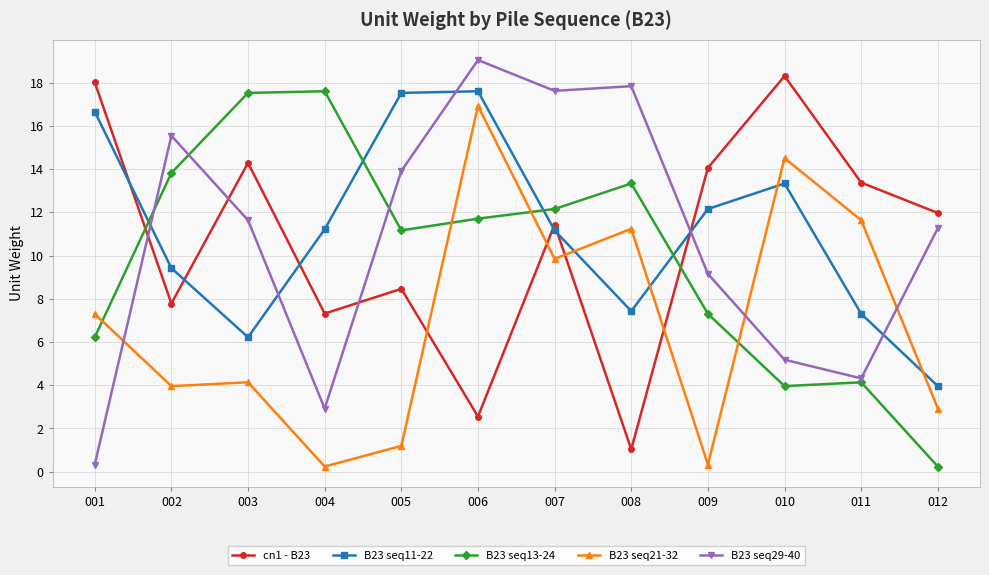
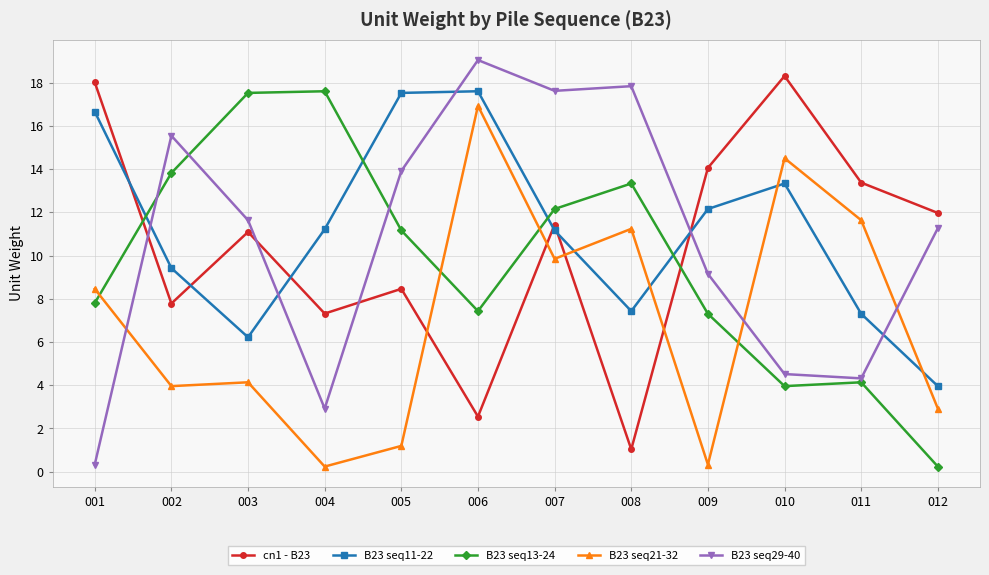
  {
    "cn1 - B23": {
      "001": 18.0,
      "002": 7.8,
-     "003": 14.3,
+     "003": 11.1,
      "004": 7.3,
      "005": 8.5,
      "006": 2.5,
      "007": 11.4,
      "008": 1.0,
      "009": 14.1,
      "010": 18.3,
      "011": 13.4,
      "012": 12.0
    },
    "B23 seq11-22": {
      "001": 16.7,
      "002": 9.4,
      "003": 6.2,
      "004": 11.2,
      "005": 17.5,
      "006": 17.6,
      "007": 11.2,
      "008": 7.4,
      "009": 12.2,
      "010": 13.3,
      "011": 7.3,
      "012": 4.0
    },
    "B23 seq13-24": {
-     "001": 6.2,
+     "001": 7.8,
      "002": 13.8,
      "003": 17.5,
      "004": 17.6,
      "005": 11.2,
-     "006": 11.7,
+     "006": 7.4,
      "007": 12.2,
      "008": 13.3,
      "009": 7.3,
      "010": 4.0,
      "011": 4.1,
      "012": 0.2
    },
    "B23 seq21-32": {
-     "001": 7.3,
+     "001": 8.5,
      "002": 4.0,
      "003": 4.1,
      "004": 0.2,
      "005": 1.2,
      "006": 16.9,
      "007": 9.8,
      "008": 11.2,
      "009": 0.3,
      "010": 14.5,
      "011": 11.6,
      "012": 2.9
    },
    "B23 seq29-40": {
      "001": 0.3,
      "002": 15.5,
      "003": 11.6,
      "004": 2.9,
      "005": 13.9,
      "006": 19.0,
      "007": 17.6,
      "008": 17.8,
      "009": 9.2,
-     "010": 5.2,
+     "010": 4.5,
      "011": 4.3,
      "012": 11.3
    }
  }
